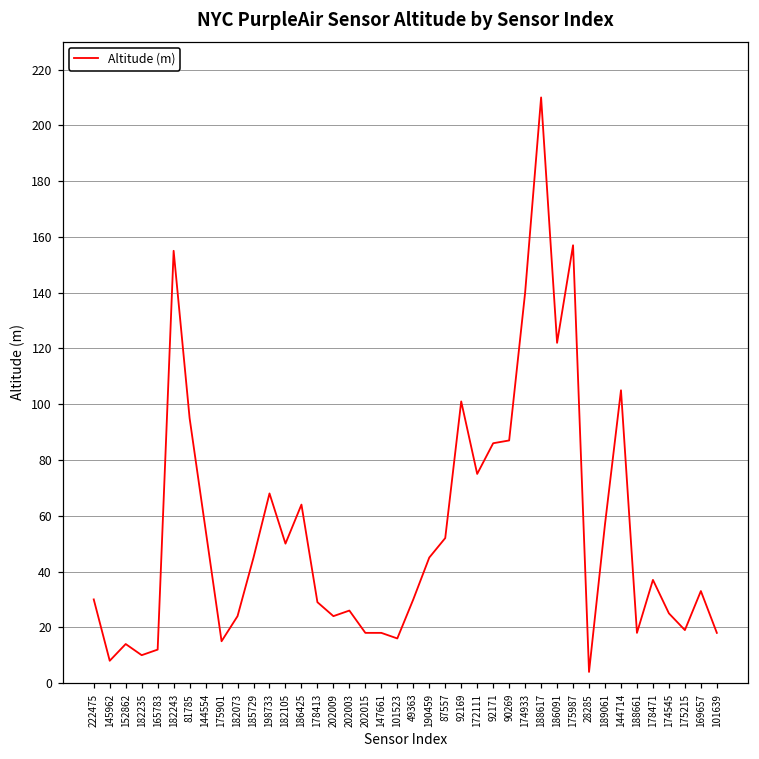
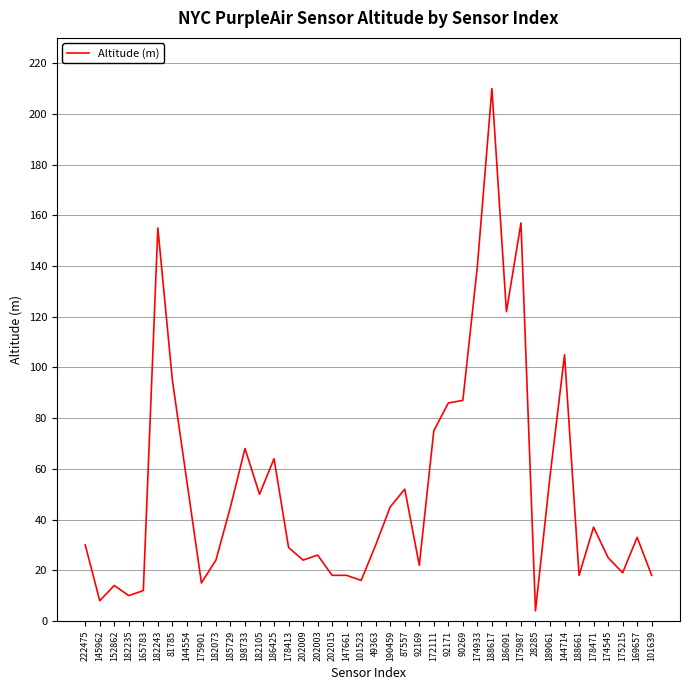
  {
    "222475": 30,
    "145962": 8,
    "152862": 14,
    "182235": 10,
    "165783": 12,
    "182243": 155,
    "81785": 95,
    "144554": 55,
    "175901": 15,
    "182073": 24,
    "185729": 45,
    "198733": 68,
    "182105": 50,
    "186425": 64,
    "178413": 29,
    "202009": 24,
    "202003": 26,
    "202015": 18,
    "147661": 18,
    "101523": 16,
    "49363": 30,
    "190459": 45,
    "87557": 52,
-   "92169": 101,
+   "92169": 22,
    "172111": 75,
    "92171": 86,
    "90269": 87,
    "174933": 140,
    "188617": 210,
    "186091": 122,
    "175987": 157,
    "28285": 4,
    "189061": 57,
    "144714": 105,
    "188661": 18,
    "178471": 37,
    "174545": 25,
    "175215": 19,
    "169657": 33,
    "101639": 18
  }
